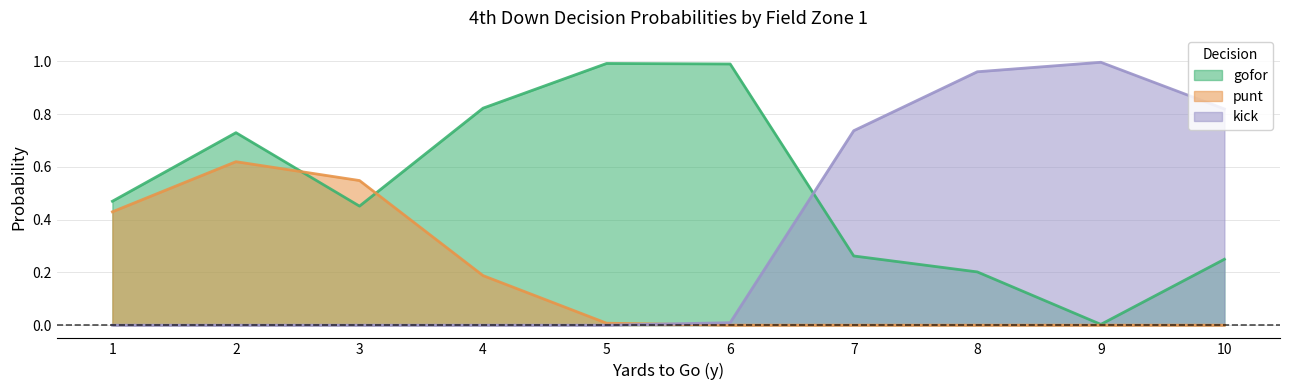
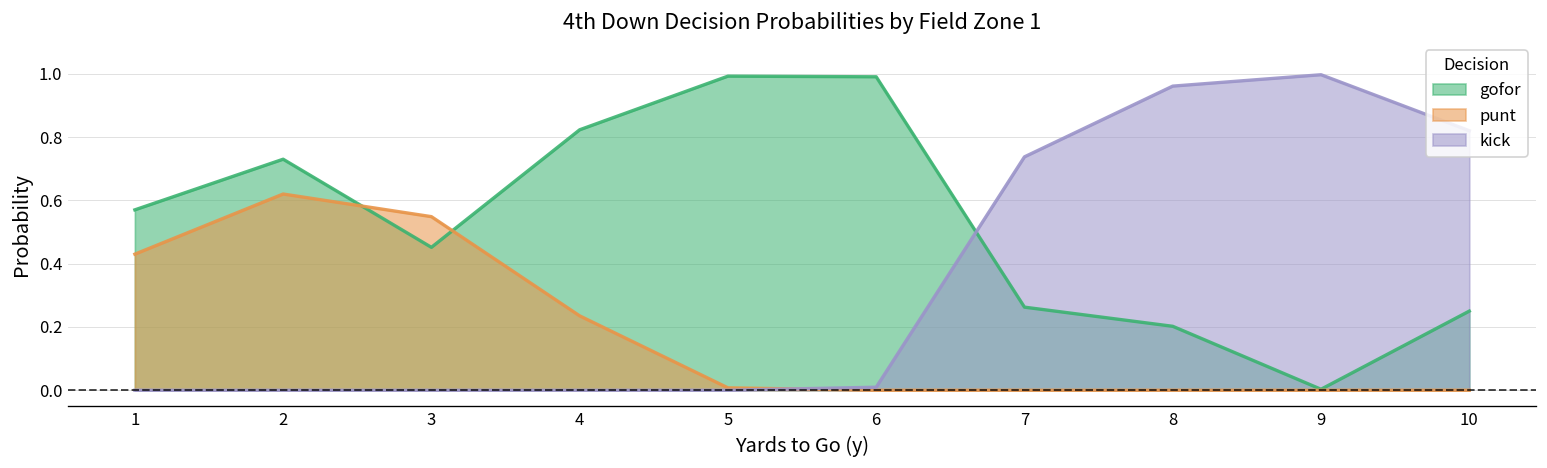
  {
    "gofor": {
-     "1": 0.47,
+     "1": 0.57,
      "2": 0.73,
      "3": 0.45,
      "4": 0.82,
      "5": 0.99,
      "6": 0.99,
      "7": 0.26,
      "8": 0.20,
      "10": 0.25
    },
    "punt": {
      "1": 0.43,
      "2": 0.62,
      "3": 0.55,
-     "4": 0.19,
+     "4": 0.24,
      "7": 0.00,
      "8": 0.00,
      "10": 0.00
    },
    "kick": {
      "1": 0.00,
      "2": 0.00,
      "3": 0.00,
      "4": 0.00,
      "7": 0.74,
      "8": 0.96,
      "9": 1.00
    }
  }
